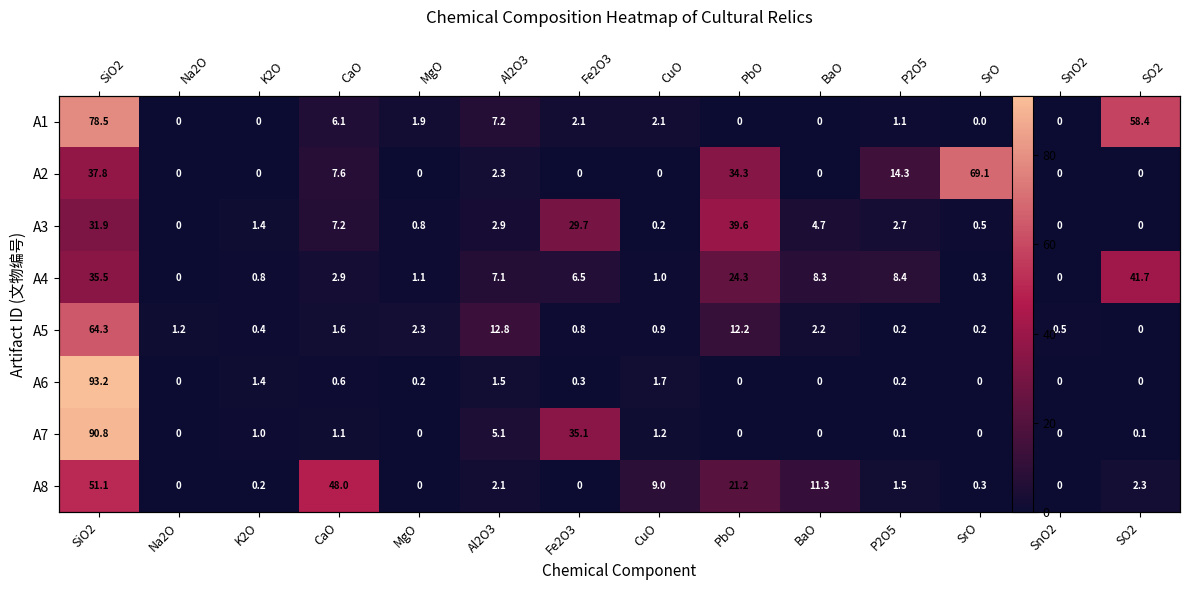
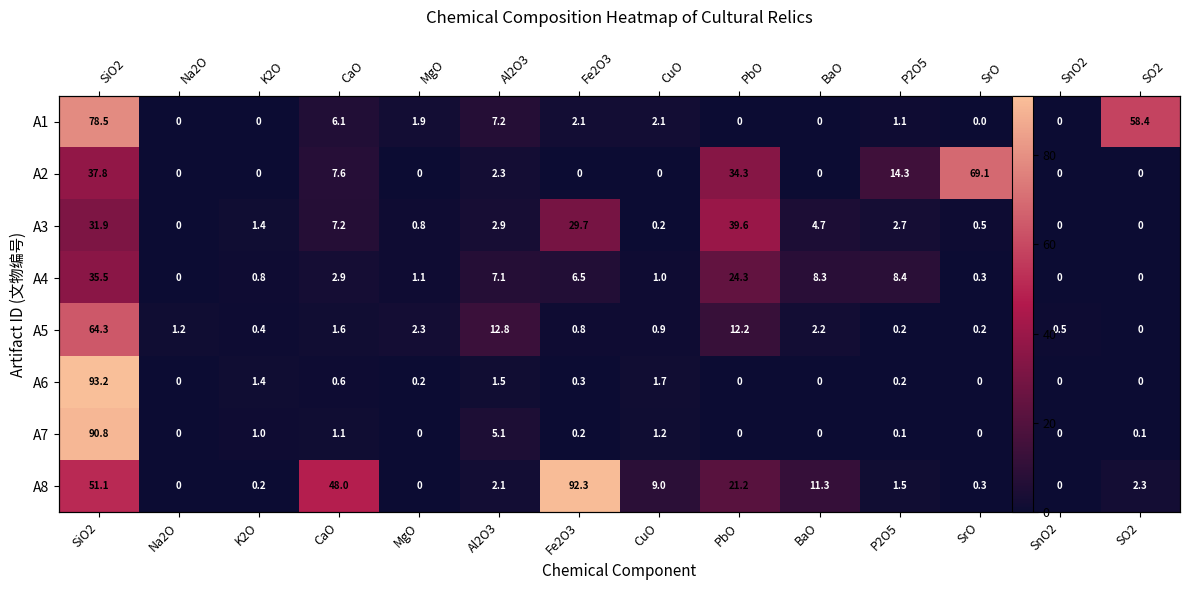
  {
    "A1": {
      "SiO2": 78.5,
      "Na2O": 0,
      "K2O": 0,
      "CaO": 6.1,
      "MgO": 1.9,
      "Al2O3": 7.2,
      "Fe2O3": 2.1,
      "CuO": 2.1,
      "PbO": 0,
      "BaO": 0,
      "P2O5": 1.1,
      "SrO": 0.0,
      "SnO2": 0,
      "SO2": 58.4
    },
    "A2": {
      "SiO2": 37.8,
      "Na2O": 0,
      "K2O": 0,
      "CaO": 7.6,
      "MgO": 0,
      "Al2O3": 2.3,
      "Fe2O3": 0,
      "CuO": 0,
      "PbO": 34.3,
      "BaO": 0,
      "P2O5": 14.3,
      "SrO": 69.1,
      "SnO2": 0,
      "SO2": 0
    },
    "A3": {
      "SiO2": 31.9,
      "Na2O": 0,
      "K2O": 1.4,
      "CaO": 7.2,
      "MgO": 0.8,
      "Al2O3": 2.9,
      "Fe2O3": 29.7,
      "CuO": 0.2,
      "PbO": 39.6,
      "BaO": 4.7,
      "P2O5": 2.7,
      "SrO": 0.5,
      "SnO2": 0,
      "SO2": 0
    },
    "A4": {
      "SiO2": 35.5,
      "Na2O": 0,
      "K2O": 0.8,
      "CaO": 2.9,
      "MgO": 1.1,
      "Al2O3": 7.1,
      "Fe2O3": 6.5,
      "CuO": 1.0,
      "PbO": 24.3,
      "BaO": 8.3,
      "P2O5": 8.4,
      "SrO": 0.3,
      "SnO2": 0,
-     "SO2": 41.7
+     "SO2": 0
    },
    "A5": {
      "SiO2": 64.3,
      "Na2O": 1.2,
      "K2O": 0.4,
      "CaO": 1.6,
      "MgO": 2.3,
      "Al2O3": 12.8,
      "Fe2O3": 0.8,
      "CuO": 0.9,
      "PbO": 12.2,
      "BaO": 2.2,
      "P2O5": 0.2,
      "SrO": 0.2,
      "SnO2": 0.5,
      "SO2": 0
    },
    "A6": {
      "SiO2": 93.2,
      "Na2O": 0,
      "K2O": 1.4,
      "CaO": 0.6,
      "MgO": 0.2,
      "Al2O3": 1.5,
      "Fe2O3": 0.3,
      "CuO": 1.7,
      "PbO": 0,
      "BaO": 0,
      "P2O5": 0.2,
      "SrO": 0,
      "SnO2": 0,
      "SO2": 0
    },
    "A7": {
      "SiO2": 90.8,
      "Na2O": 0,
      "K2O": 1.0,
      "CaO": 1.1,
      "MgO": 0,
      "Al2O3": 5.1,
-     "Fe2O3": 35.1,
+     "Fe2O3": 0.2,
      "CuO": 1.2,
      "PbO": 0,
      "BaO": 0,
      "P2O5": 0.1,
      "SrO": 0,
      "SnO2": 0,
      "SO2": 0.1
    },
    "A8": {
      "SiO2": 51.1,
      "Na2O": 0,
      "K2O": 0.2,
      "CaO": 48.0,
      "MgO": 0,
      "Al2O3": 2.1,
-     "Fe2O3": 0,
+     "Fe2O3": 92.3,
      "CuO": 9.0,
      "PbO": 21.2,
      "BaO": 11.3,
      "P2O5": 1.5,
      "SrO": 0.3,
      "SnO2": 0,
      "SO2": 2.3
    }
  }
